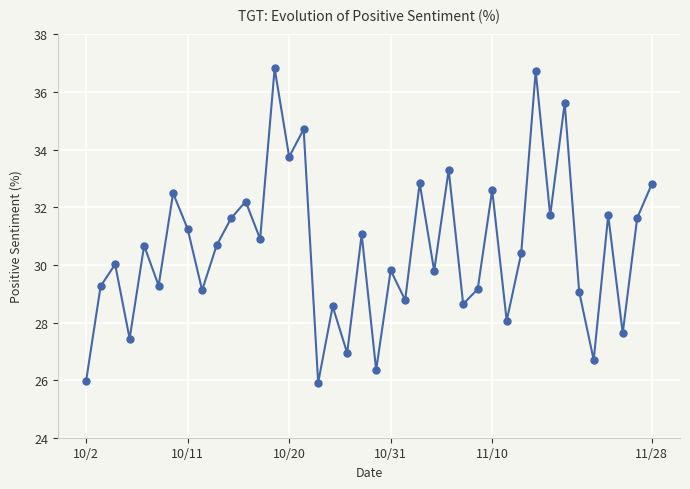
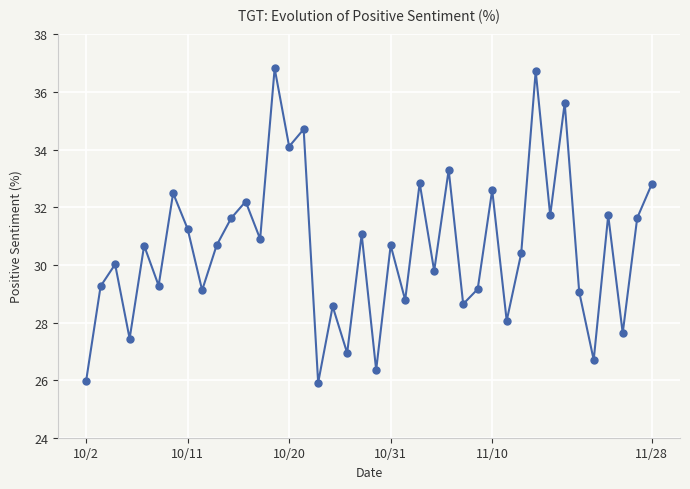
  {
    "10/2": 26.0,
    "10/11": 31.3,
-   "10/20": 33.8,
-   "10/31": 29.8,
+   "10/20": 34.1,
+   "10/31": 30.7,
    "11/10": 32.6,
    "11/28": 32.8
  }
